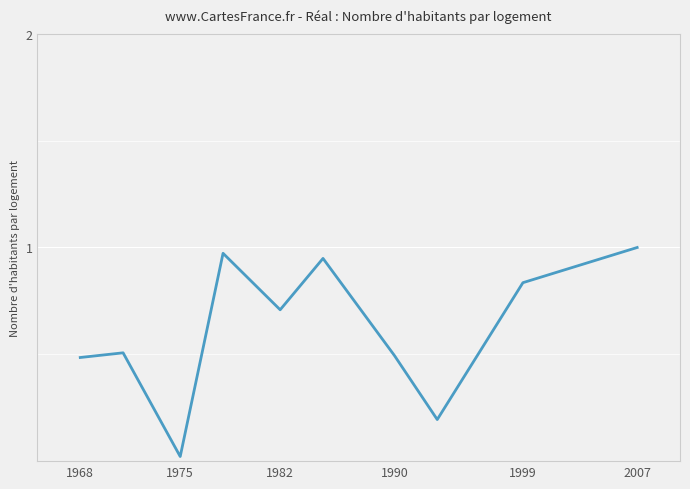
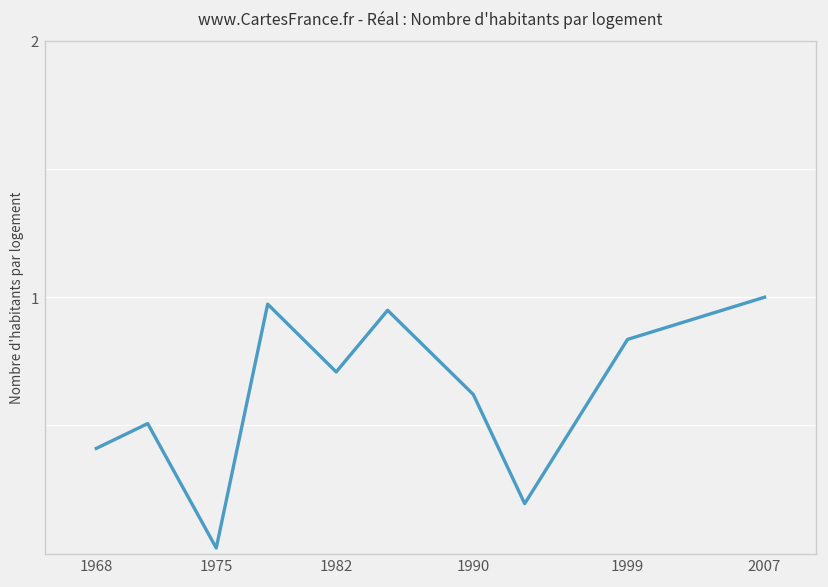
  {
-   "1968": 0.49,
+   "1968": 0.41,
    "1975": 0.02,
    "1982": 0.71,
-   "1990": 0.49,
+   "1990": 0.62,
    "1999": 0.84,
    "2007": 1.00
  }
